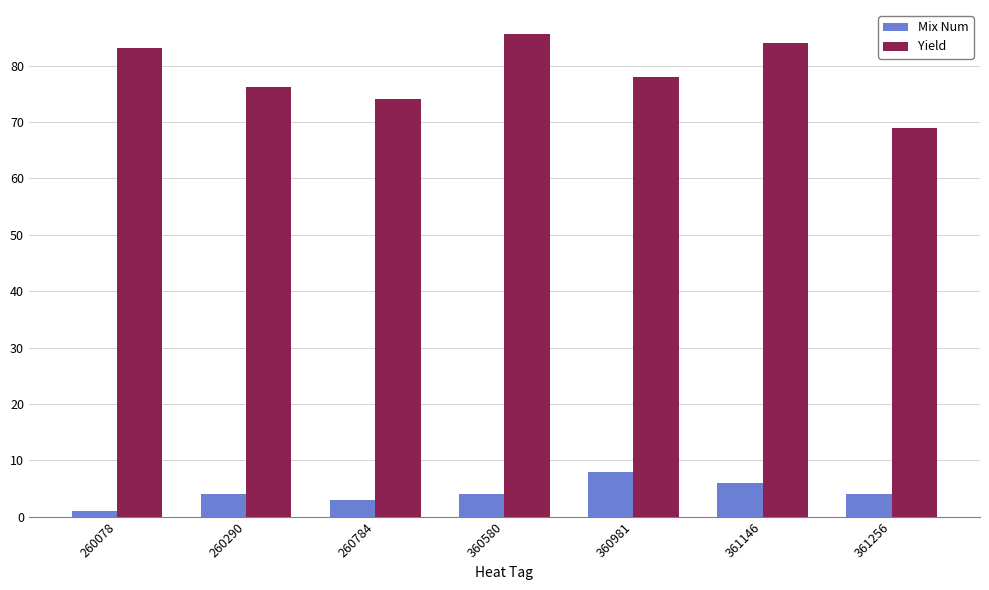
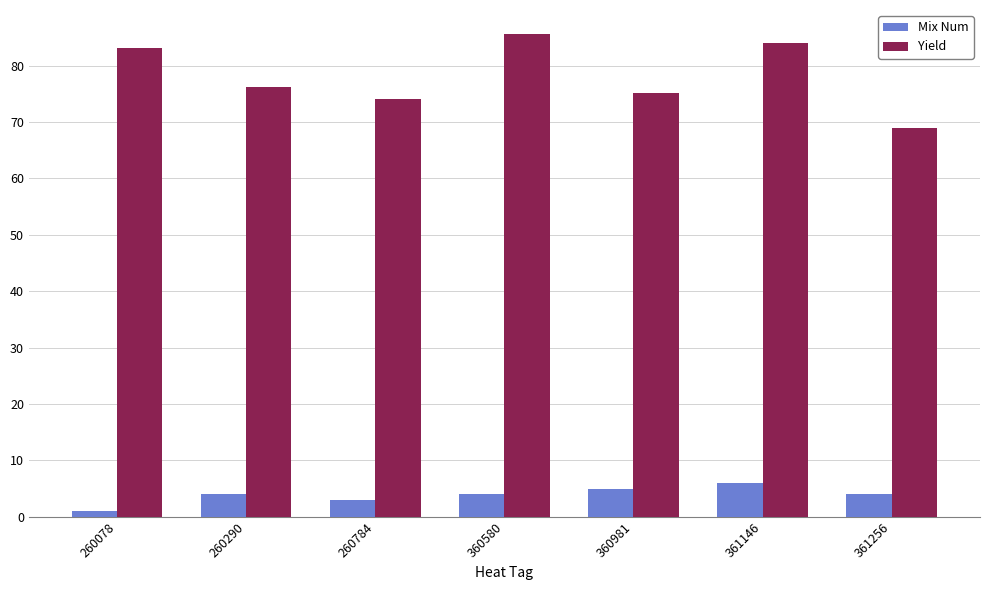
  {
    "Mix Num": {
      "260078": 1,
      "260290": 4,
      "260784": 3,
      "360580": 4,
-     "360981": 8,
+     "360981": 5,
      "361146": 6,
      "361256": 4
    },
    "Yield": {
      "260078": 83,
      "260290": 76,
      "260784": 74,
      "360580": 86,
-     "360981": 78,
+     "360981": 75,
      "361146": 84,
      "361256": 69
    }
  }
